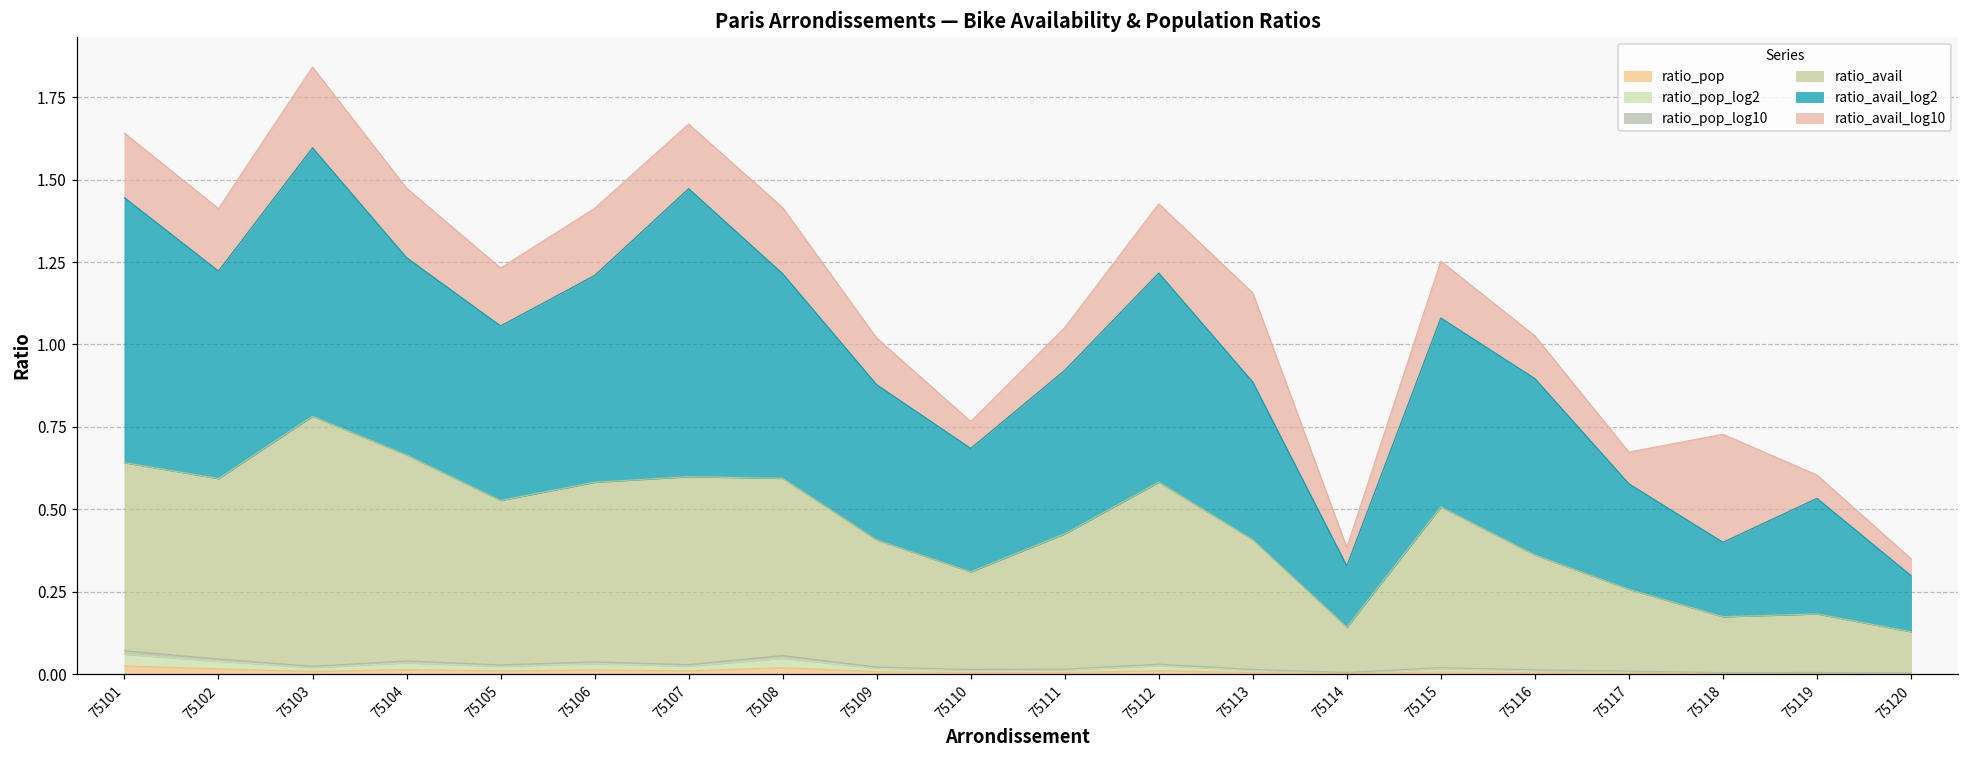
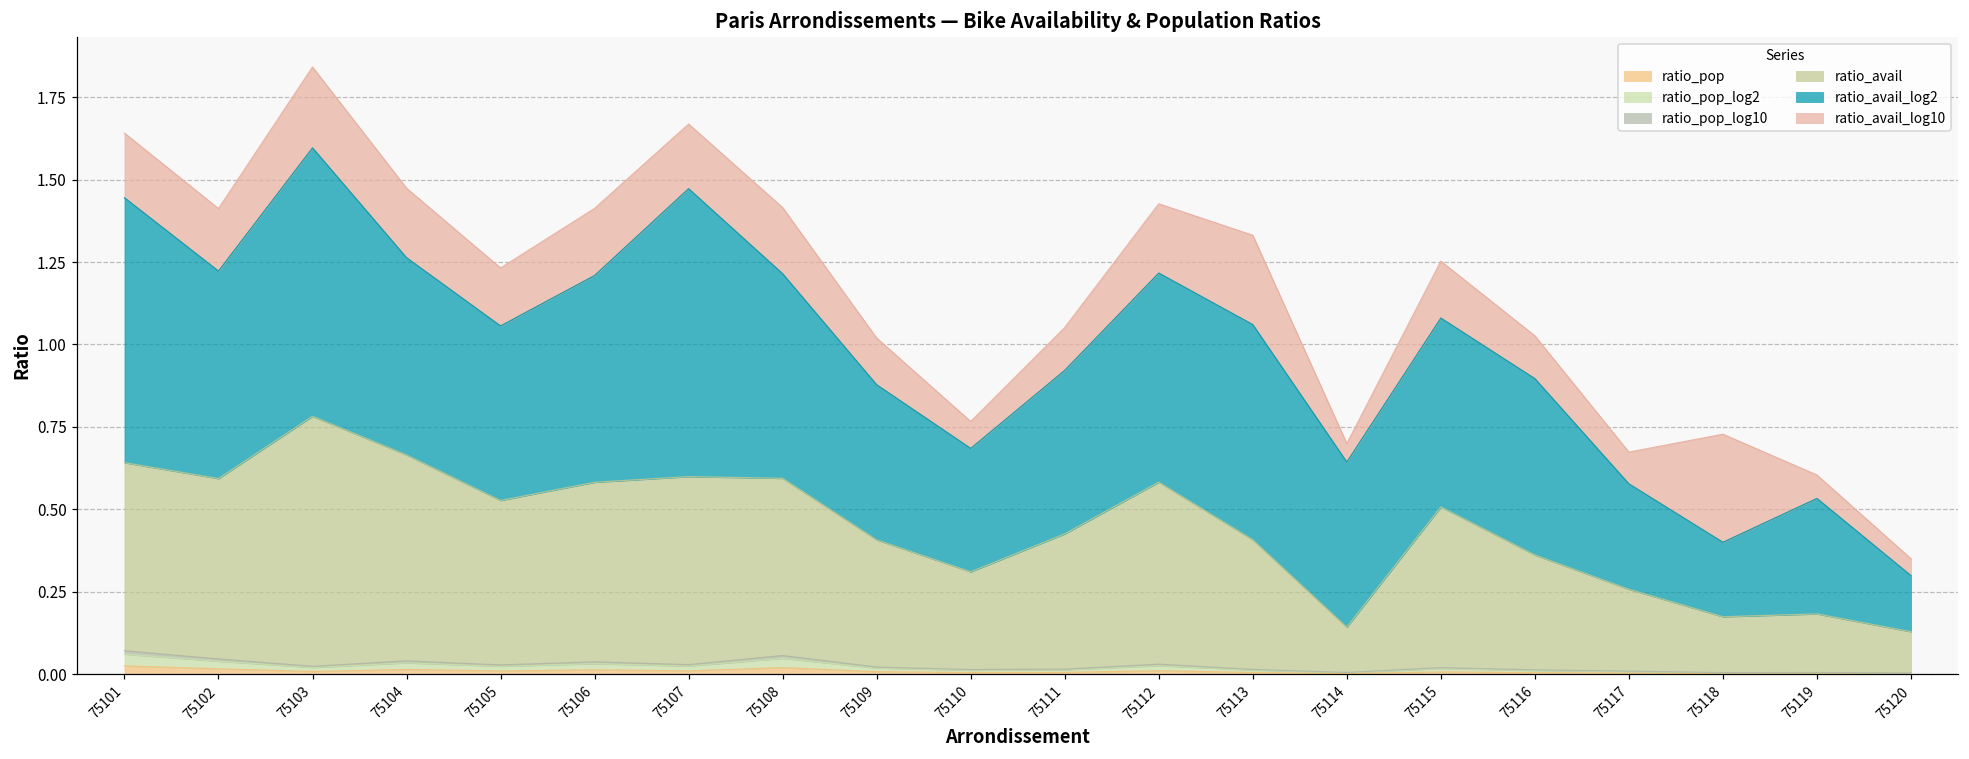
  {
    "ratio_avail_log2": {
      "75101": 0.80,
      "75102": 0.63,
      "75103": 0.81,
      "75104": 0.60,
      "75105": 0.53,
      "75106": 0.63,
      "75107": 0.87,
      "75108": 0.62,
      "75109": 0.47,
      "75110": 0.37,
      "75111": 0.50,
      "75112": 0.63,
-     "75113": 0.48,
-     "75114": 0.19,
+     "75113": 0.65,
+     "75114": 0.50,
      "75115": 0.57,
      "75116": 0.53,
      "75117": 0.32,
      "75118": 0.23,
      "75119": 0.35,
      "75120": 0.17
    }
  }
